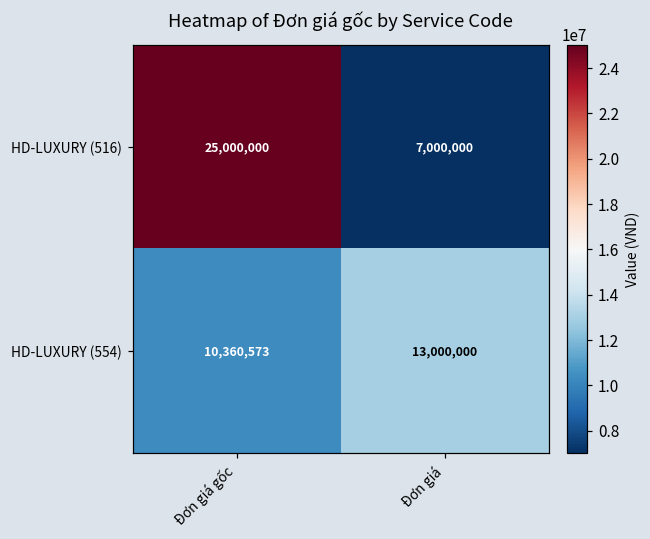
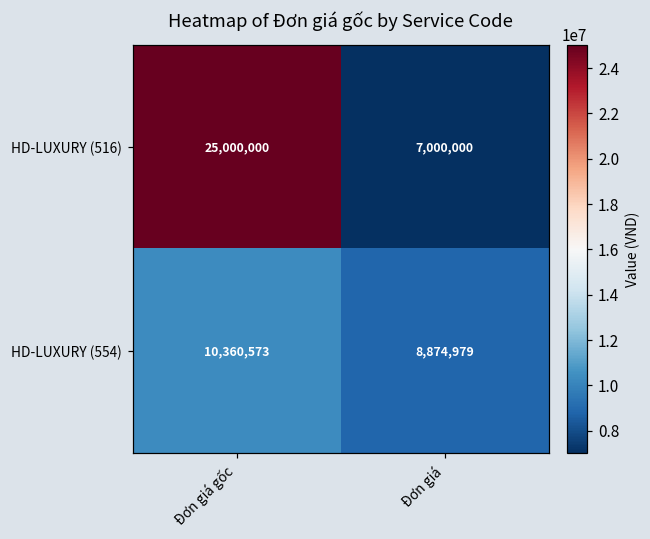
  {
    "HD-LUXURY (516)": {
      "Đơn giá gốc": "25,000,000",
      "Đơn giá": "7,000,000"
    },
    "HD-LUXURY (554)": {
      "Đơn giá gốc": "10,360,573",
-     "Đơn giá": "13,000,000"
+     "Đơn giá": "8,874,979"
    }
  }
